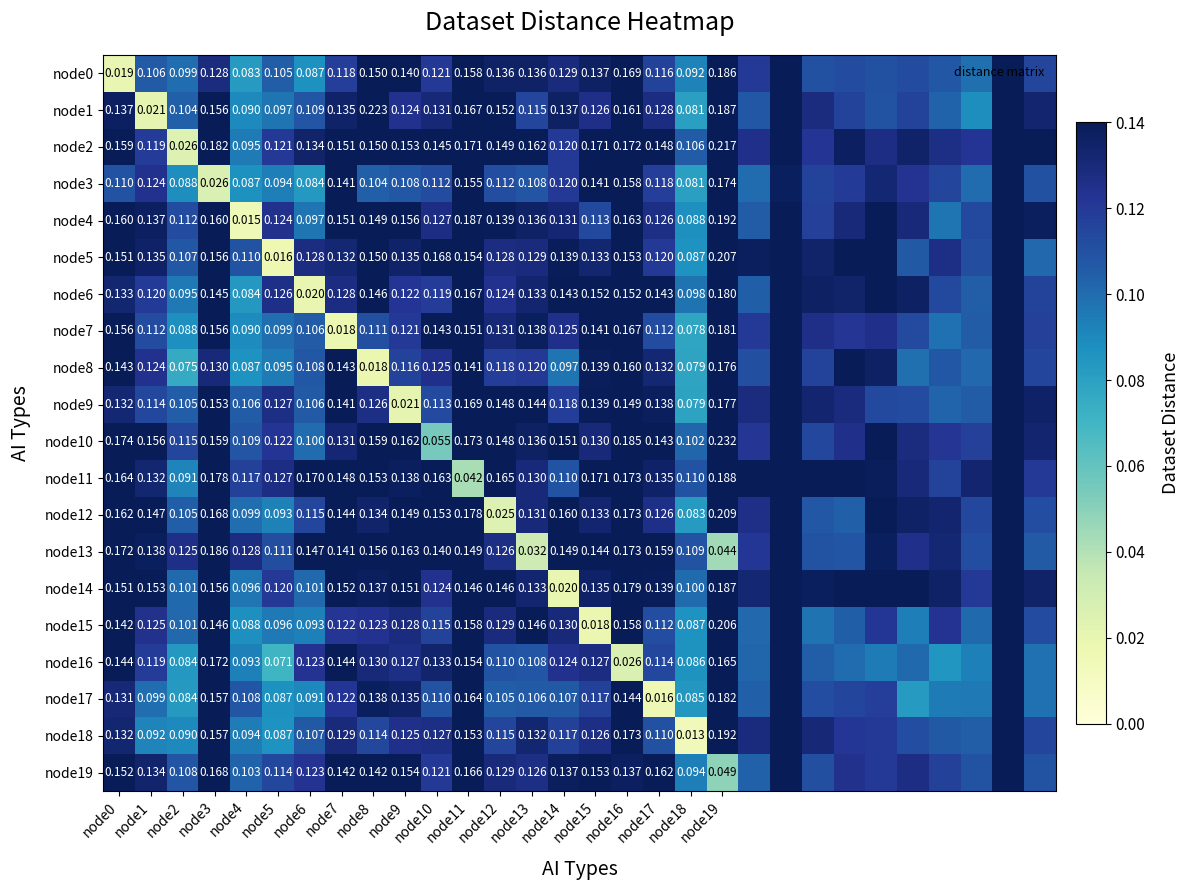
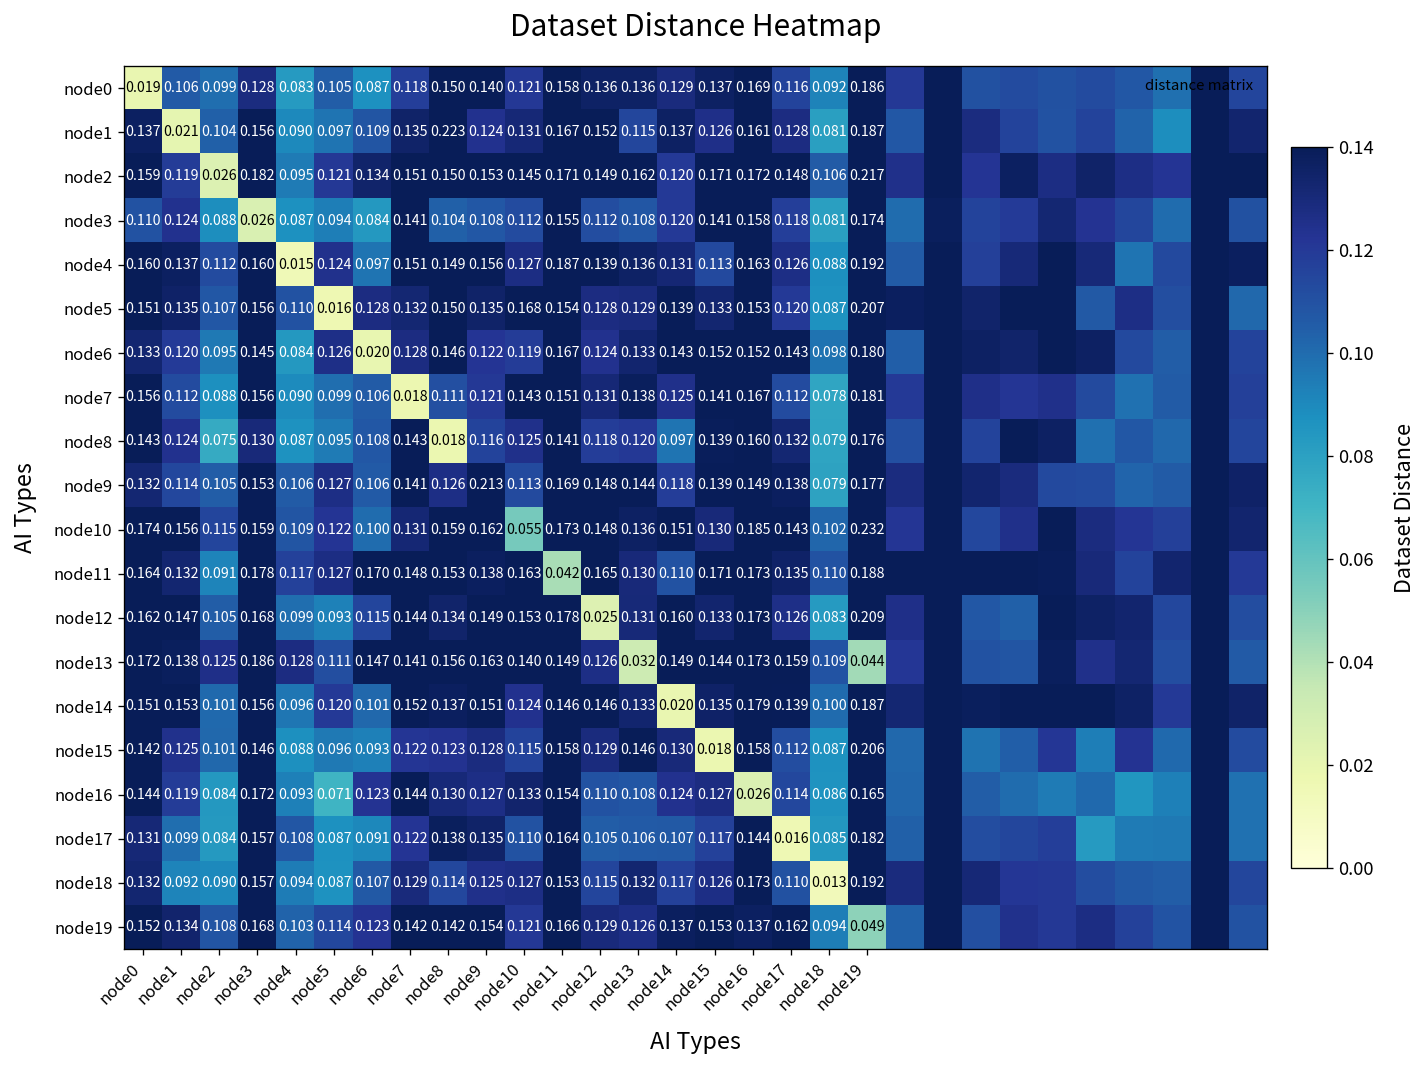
  {
    "node9": {
      "node0": 0.132,
      "node1": 0.114,
      "node2": 0.105,
      "node3": 0.153,
      "node4": 0.106,
      "node5": 0.127,
      "node6": 0.106,
      "node7": 0.141,
      "node8": 0.126,
-     "node9": 0.021,
+     "node9": 0.213,
      "node10": 0.113,
      "node11": 0.169,
      "node12": 0.148,
      "node13": 0.144,
      "node14": 0.118,
      "node15": 0.139,
      "node16": 0.149,
      "node17": 0.138,
      "node18": 0.079,
      "node19": 0.177
    }
  }
